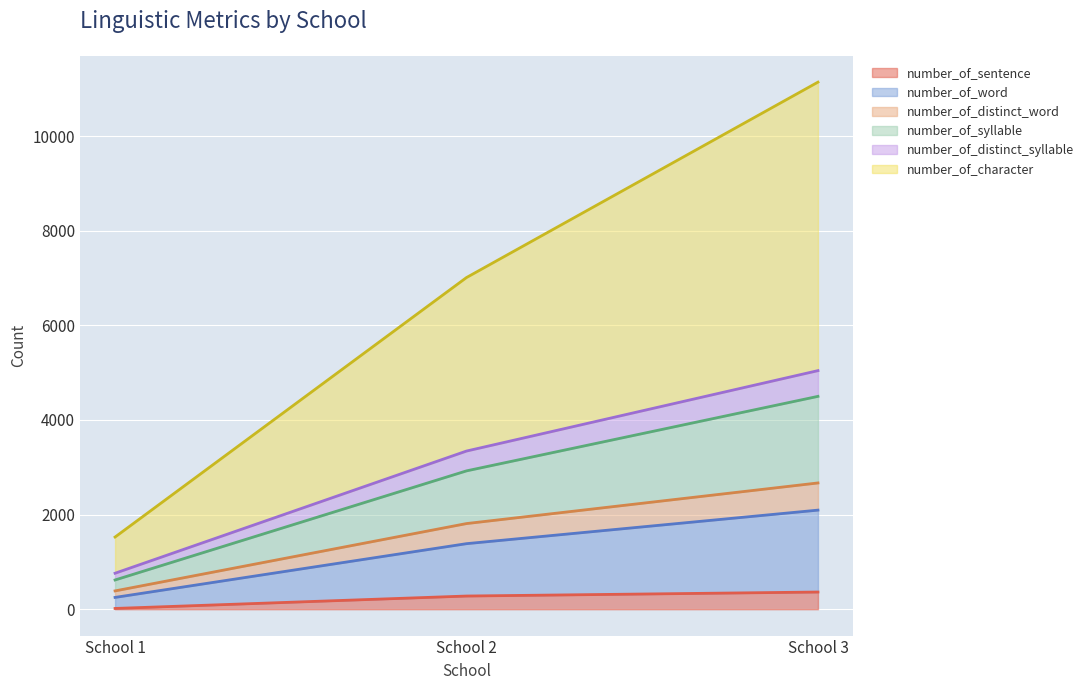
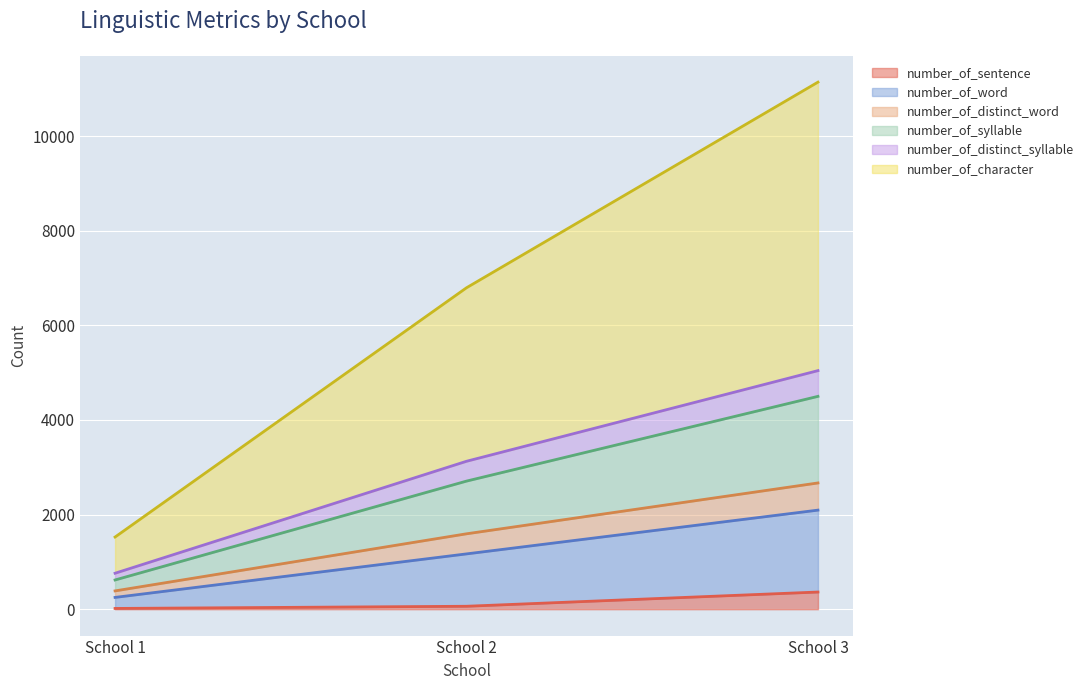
  {
    "number_of_sentence": {
      "School 1": 0,
-     "School 2": 300,
+     "School 2": 100,
      "School 3": 400
    }
  }
